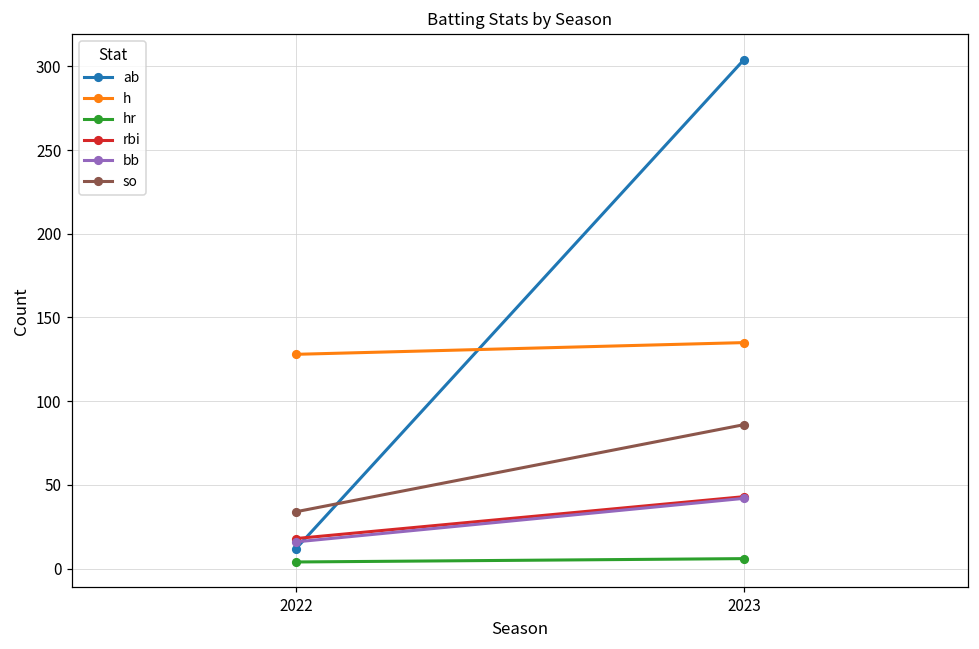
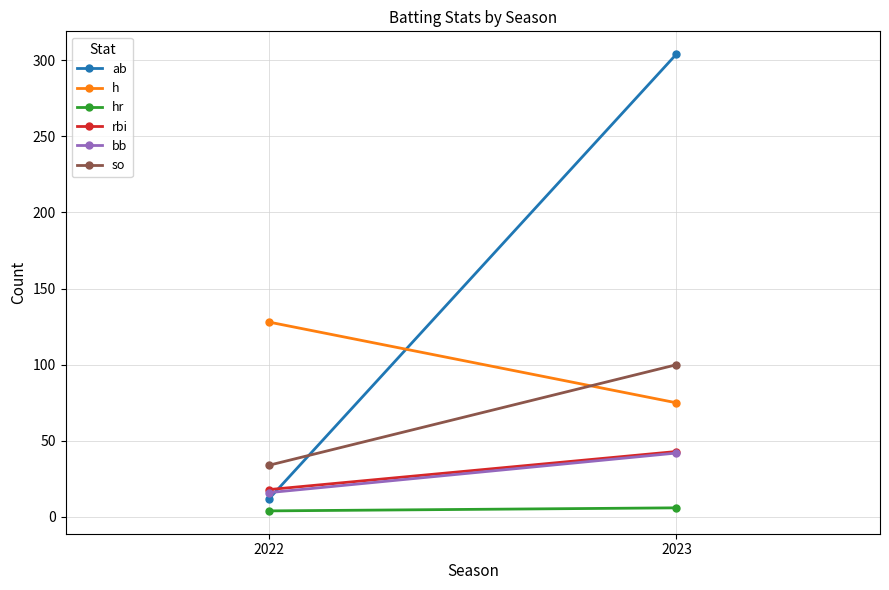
  {
    "ab": {
      "2022": 12,
      "2023": 304
    },
    "h": {
      "2022": 128,
-     "2023": 135
+     "2023": 75
    },
    "hr": {
      "2022": 4,
      "2023": 6
    },
    "rbi": {
      "2022": 18
    },
    "bb": {
      "2022": 16
    },
    "so": {
      "2022": 34,
-     "2023": 86
+     "2023": 100
    }
  }
